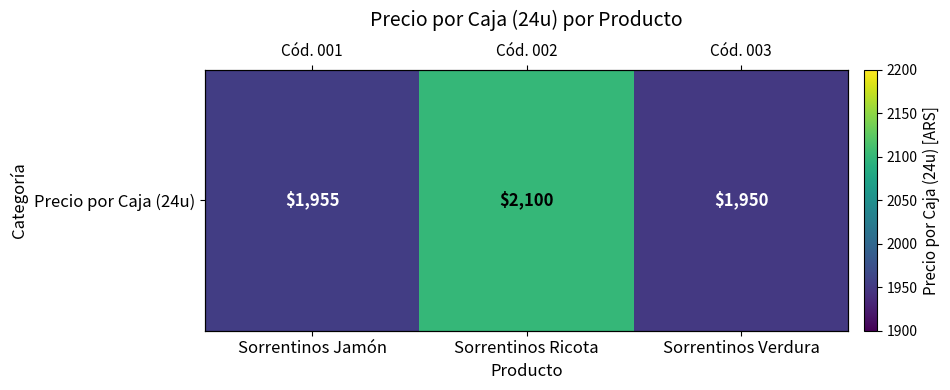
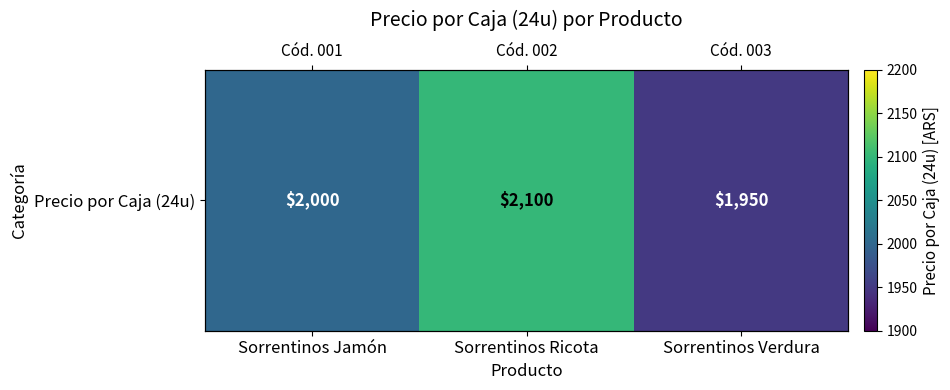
  {
    "Precio por Caja (24u)": {
-     "Sorrentinos Jamón": "$1,955",
+     "Sorrentinos Jamón": "$2,000",
      "Sorrentinos Ricota": "$2,100",
      "Sorrentinos Verdura": "$1,950"
    }
  }
